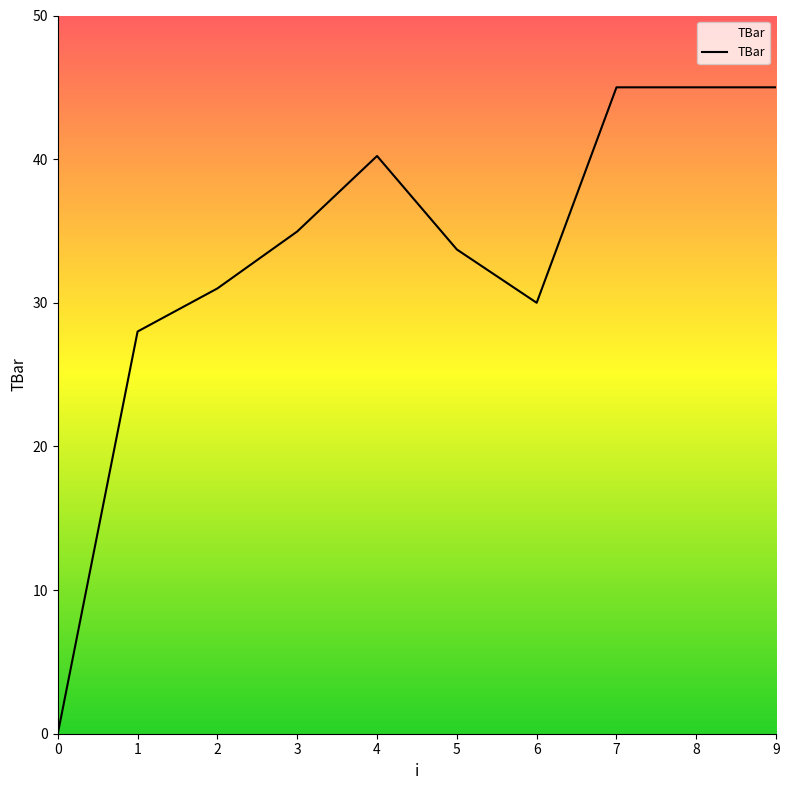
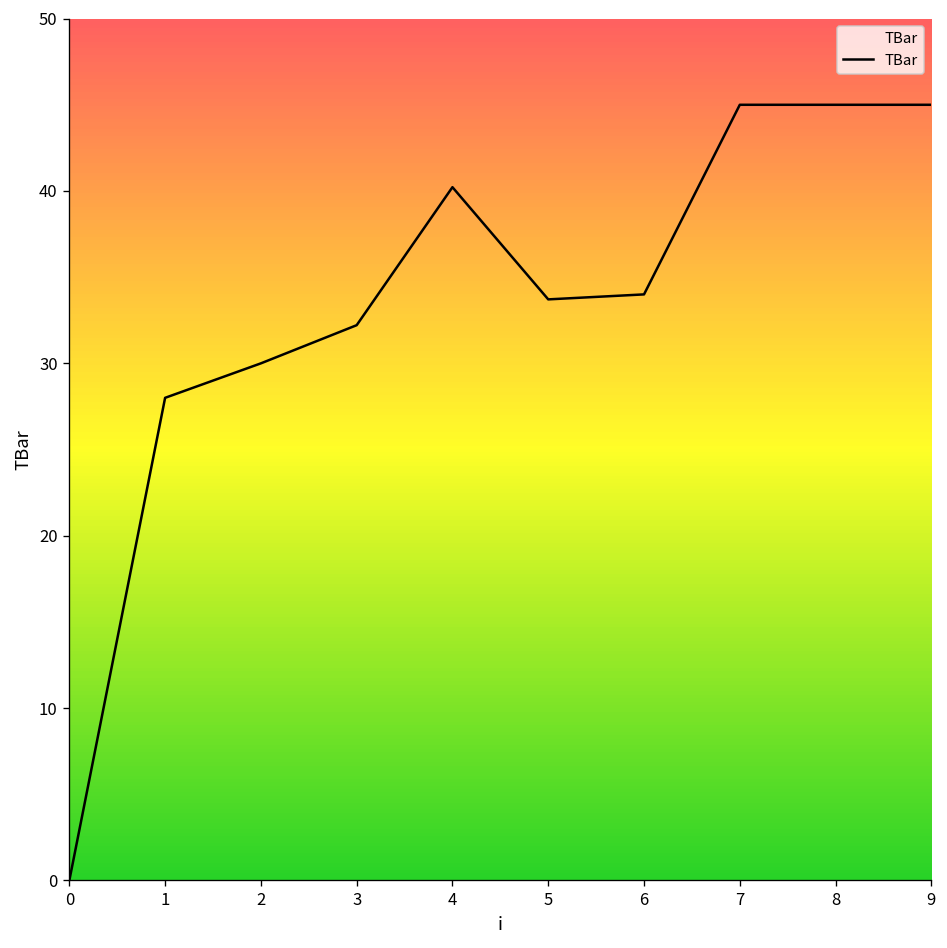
  {
    "0": 0.0,
    "1": 28.0,
-   "2": 31,
-   "3": 35.0,
+   "2": 30,
+   "3": 32.2,
    "4": 40.2,
    "5": 33.7,
-   "6": 30,
+   "6": 34,
    "7": 45.0,
    "8": 45.0,
    "9": 45.0
  }
